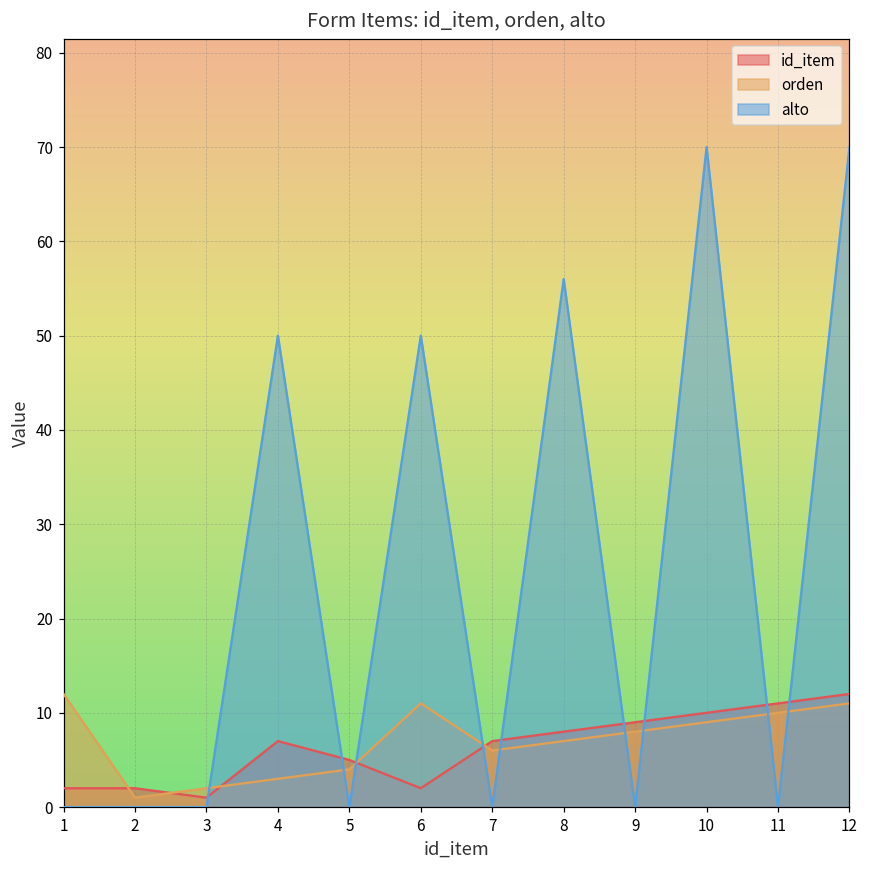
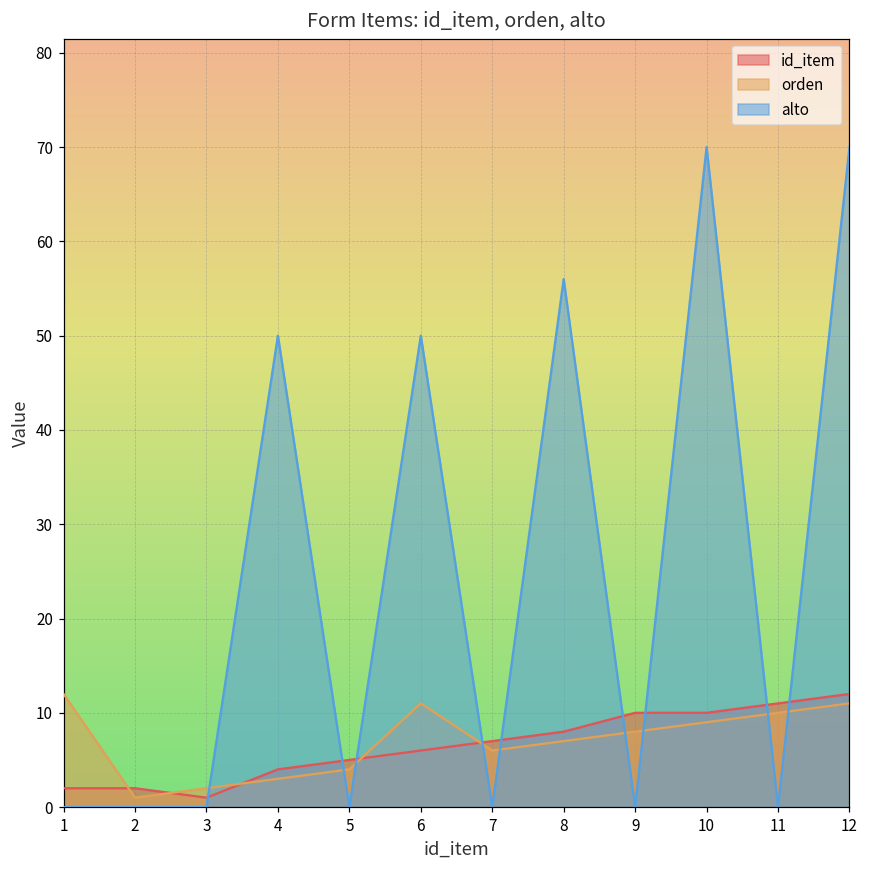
  {
    "id_item": {
      "1": 2,
      "2": 2,
      "3": 1,
-     "4": 7,
+     "4": 4,
      "5": 5,
-     "6": 2,
+     "6": 6,
      "7": 7,
      "8": 8,
-     "9": 9,
+     "9": 10,
      "10": 10,
      "11": 11,
      "12": 12
    },
    "orden": {
      "1": 12,
      "2": 1,
      "3": 2,
      "4": 3,
      "5": 4,
      "6": 11,
      "7": 6,
      "8": 7,
      "9": 8,
      "10": 9,
      "11": 10,
      "12": 11
    },
    "alto": {
      "1": 0,
      "2": 0,
      "3": 0,
      "4": 50,
      "5": 0,
      "6": 50,
      "7": 0,
      "8": 56,
      "9": 0,
      "10": 70,
      "11": 0,
      "12": 70
    }
  }
